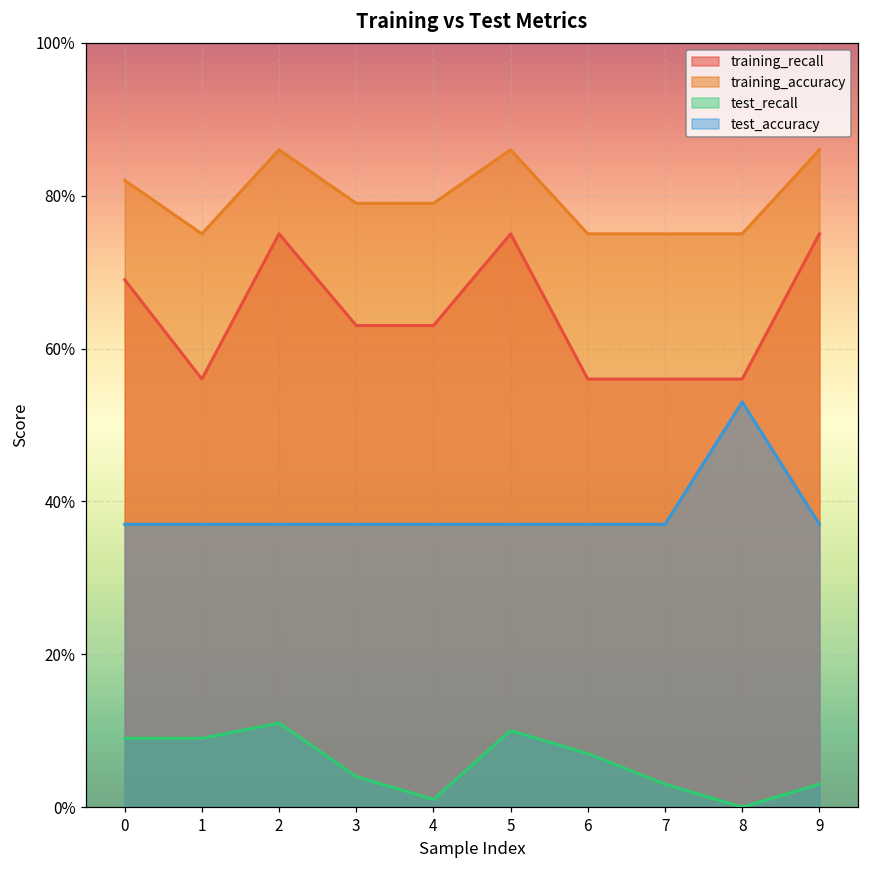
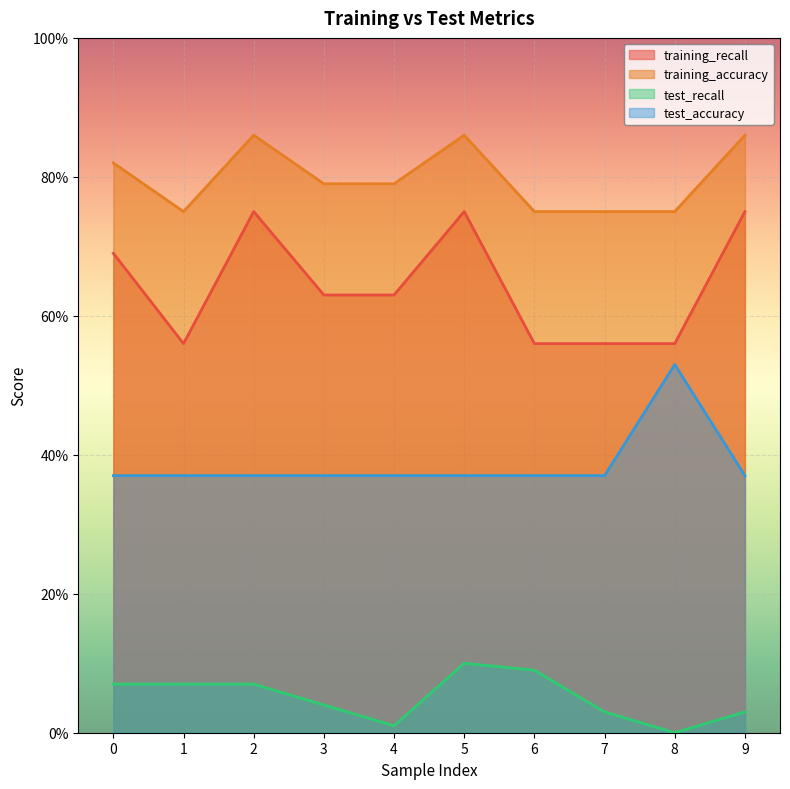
  {
    "test_recall": {
-     "0": "9%",
-     "1": "9%",
-     "2": "11%",
+     "0": "7%",
+     "1": "7%",
+     "2": "7%",
      "3": "4%",
      "4": "1%",
      "5": "10%",
-     "6": "7%",
+     "6": "9%",
      "7": "3%",
      "8": "0%",
      "9": "3%"
    },
    "test_accuracy": {
      "0": "37%",
      "1": "37%",
      "2": "37%",
      "3": "37%",
      "4": "37%",
      "5": "37%",
      "6": "37%",
      "7": "37%",
      "8": "53%",
      "9": "37%"
    }
  }
